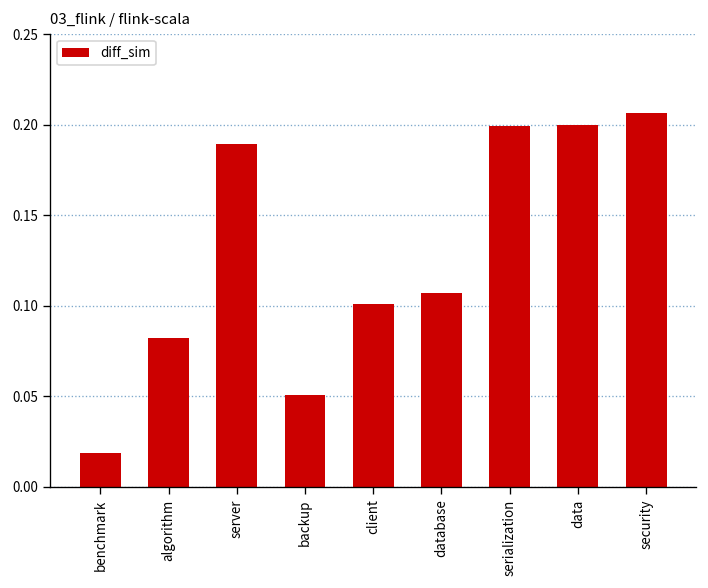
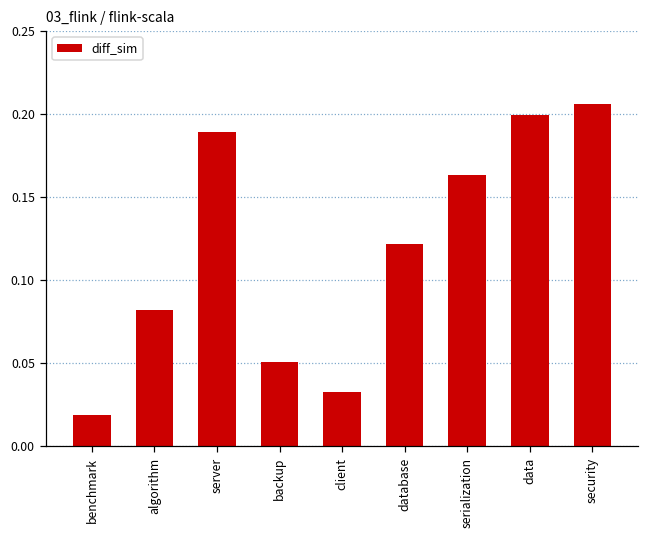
  {
    "benchmark": 0.019,
    "algorithm": 0.082,
    "server": 0.189,
    "backup": 0.051,
-   "client": 0.101,
-   "database": 0.107,
-   "serialization": 0.199,
+   "client": 0.033,
+   "database": 0.122,
+   "serialization": 0.163,
    "data": 0.200,
    "security": 0.206
  }
